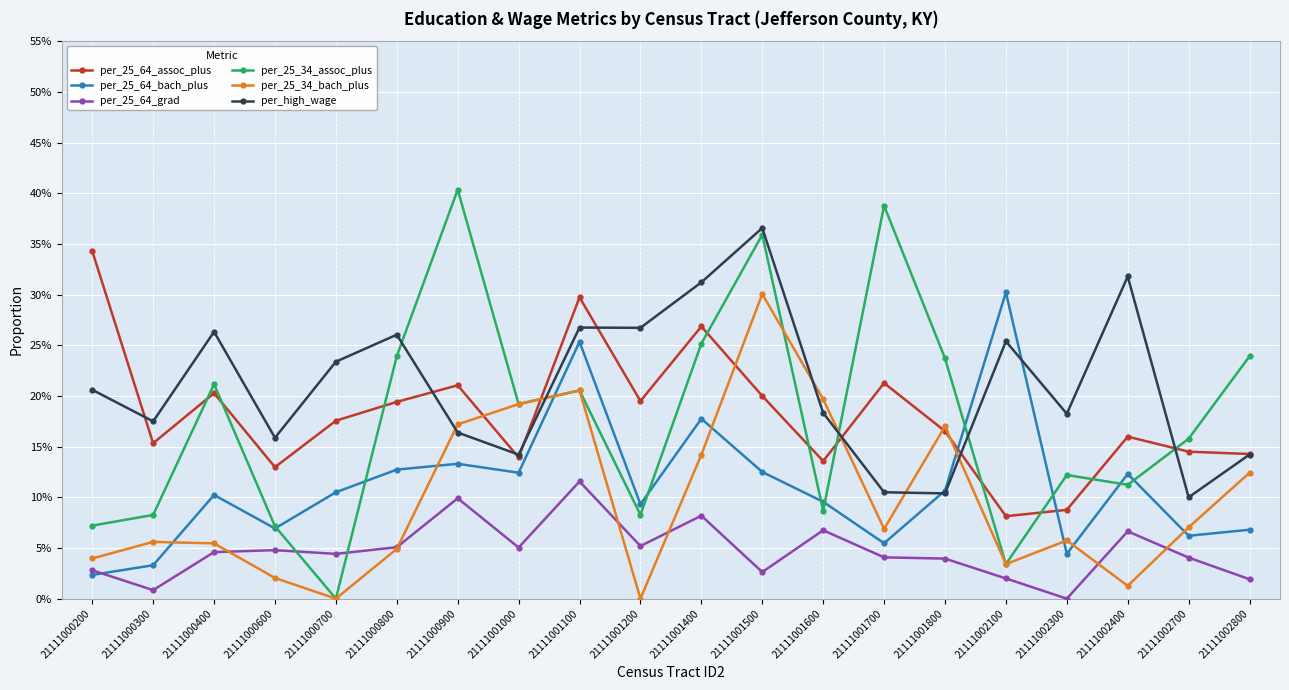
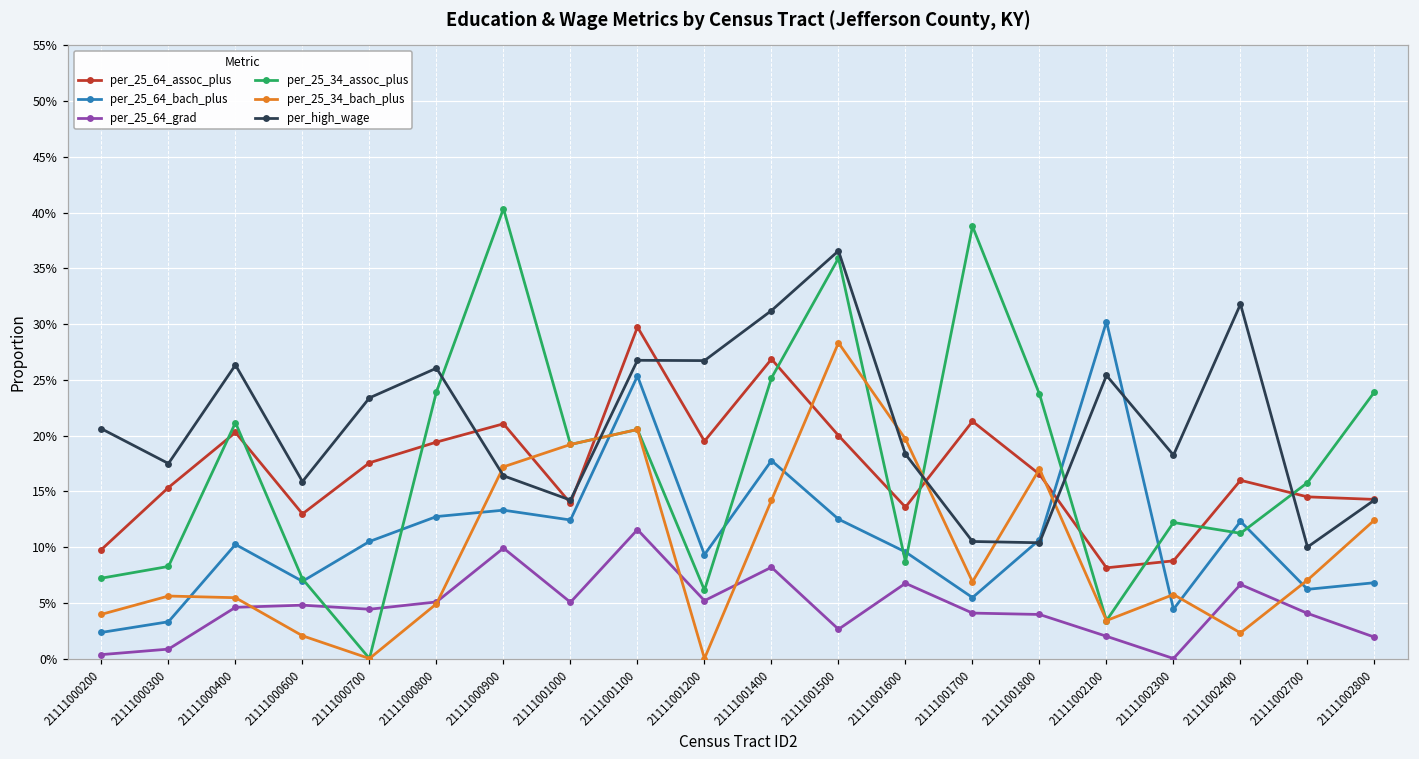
  {
    "per_25_64_assoc_plus": {
-     "21111000200": "34.3%",
+     "21111000200": "9.8%",
      "21111000300": "15.3%",
      "21111000400": "20.3%",
      "21111000600": "13.0%",
      "21111000700": "17.6%",
      "21111000800": "19.4%",
      "21111000900": "21.1%",
      "21111001000": "13.9%",
      "21111001100": "29.7%",
      "21111001200": "19.5%",
      "21111001400": "26.9%",
      "21111001500": "20.0%",
      "21111001600": "13.6%",
      "21111001700": "21.3%",
      "21111001800": "16.5%",
      "21111002100": "8.1%",
      "21111002300": "8.8%",
      "21111002400": "16.0%",
      "21111002700": "14.5%"
    },
    "per_25_64_bach_plus": {
      "21111000200": "2.3%",
      "21111000300": "3.3%",
      "21111000400": "10.2%",
      "21111000700": "10.5%",
      "21111000800": "12.7%",
      "21111000900": "13.3%",
      "21111001000": "12.4%",
      "21111001100": "25.3%",
      "21111001200": "9.3%",
      "21111001400": "17.8%",
      "21111001500": "12.5%",
      "21111001600": "9.6%",
      "21111001700": "5.5%",
      "21111001800": "10.7%",
      "21111002100": "30.2%",
      "21111002300": "4.4%",
      "21111002400": "12.3%",
      "21111002700": "6.2%",
      "21111002800": "6.8%"
    },
    "per_25_64_grad": {
-     "21111000200": "2.8%",
+     "21111000200": "0.4%",
      "21111000300": "0.8%",
      "21111000400": "4.6%",
      "21111000600": "4.8%",
      "21111000700": "4.4%",
      "21111000900": "9.9%",
      "21111001000": "5.0%",
      "21111001100": "11.6%",
      "21111001200": "5.2%",
      "21111001400": "8.2%",
      "21111001500": "2.6%",
      "21111001600": "6.7%",
      "21111001700": "4.1%",
      "21111001800": "4.0%",
      "21111002100": "2.0%",
      "21111002300": "0.0%",
      "21111002400": "6.6%",
      "21111002700": "4.0%",
      "21111002800": "1.9%"
    },
    "per_25_34_assoc_plus": {
      "21111000200": "7.2%",
      "21111000300": "8.3%",
      "21111000400": "21.2%",
      "21111000800": "23.9%",
      "21111000900": "40.4%",
-     "21111001200": "8.3%",
+     "21111001200": "6.1%",
      "21111001400": "25.2%",
      "21111001500": "35.9%",
      "21111001600": "8.7%",
      "21111001700": "38.8%",
      "21111001800": "23.7%",
      "21111002300": "12.2%",
      "21111002400": "11.2%",
      "21111002700": "15.8%",
      "21111002800": "23.9%"
    },
    "per_25_34_bach_plus": {
      "21111000200": "4.0%",
      "21111000300": "5.6%",
      "21111000400": "5.5%",
      "21111000600": "2.0%",
      "21111000900": "17.2%",
      "21111001200": "0.0%",
      "21111001400": "14.2%",
-     "21111001500": "30.1%",
+     "21111001500": "28.3%",
      "21111001600": "19.7%",
      "21111001700": "6.9%",
      "21111001800": "17.0%",
      "21111002300": "5.7%",
-     "21111002400": "1.3%",
+     "21111002400": "2.3%",
      "21111002700": "7.0%",
      "21111002800": "12.4%"
    },
    "per_high_wage": {
      "21111000200": "20.6%",
      "21111000300": "17.5%",
      "21111000400": "26.3%",
      "21111000600": "15.9%",
      "21111000700": "23.4%",
      "21111000800": "26.0%",
      "21111000900": "16.4%",
      "21111001000": "14.2%",
      "21111001100": "26.7%",
      "21111001200": "26.7%",
      "21111001400": "31.2%",
      "21111001500": "36.6%",
      "21111001600": "18.3%",
      "21111001700": "10.5%",
      "21111001800": "10.4%",
      "21111002100": "25.4%",
      "21111002300": "18.2%",
      "21111002400": "31.8%",
      "21111002700": "10.0%"
    }
  }
